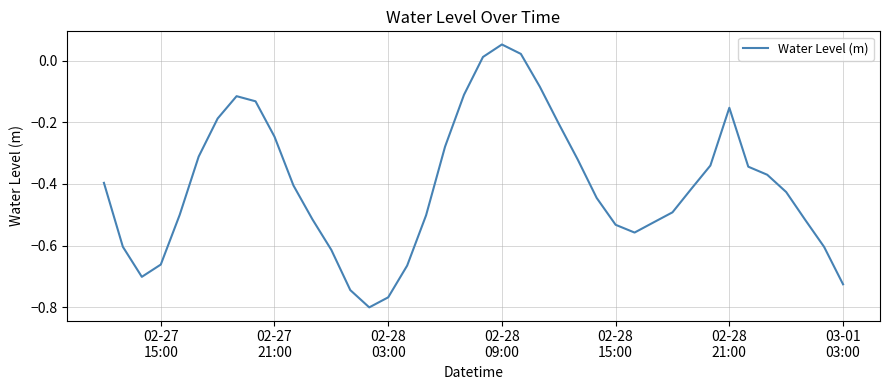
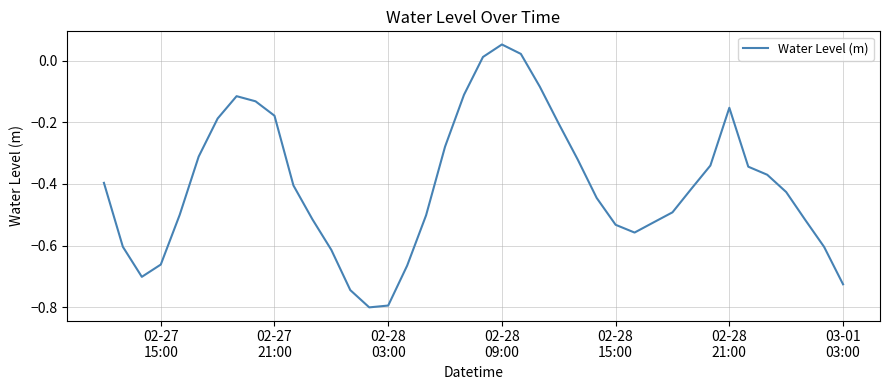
  {
    "02-27 15:00": -0.66,
-   "02-27 21:00": -0.25,
-   "02-28 03:00": -0.77,
+   "02-27 21:00": -0.18,
+   "02-28 03:00": -0.79,
    "02-28 09:00": 0.05,
    "02-28 15:00": -0.53,
    "02-28 21:00": -0.15,
    "03-01 03:00": -0.73
  }
